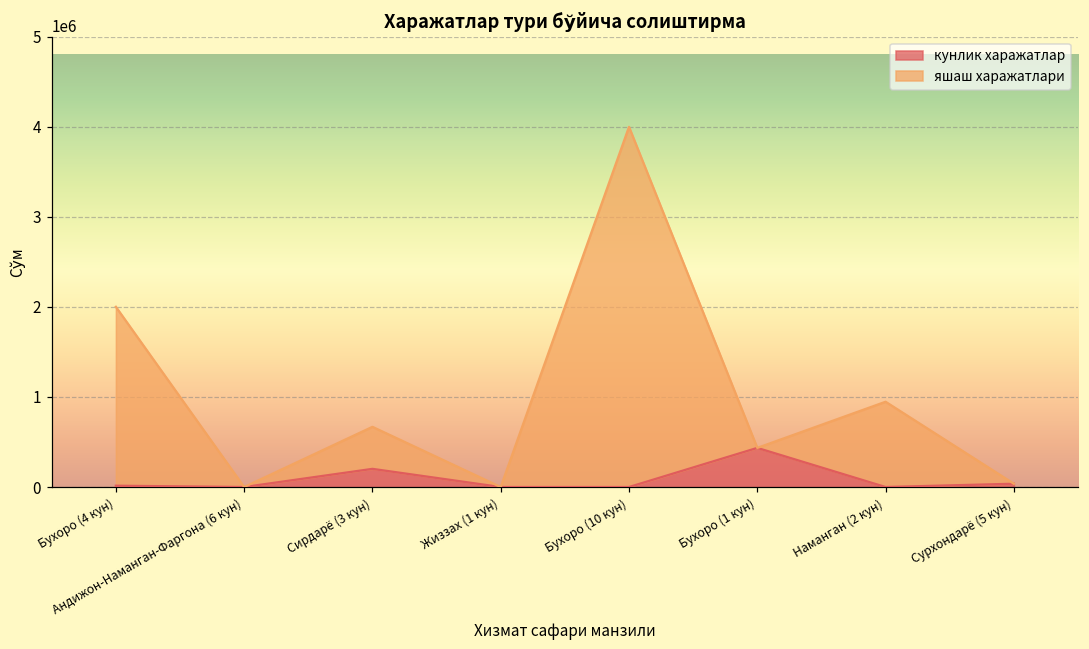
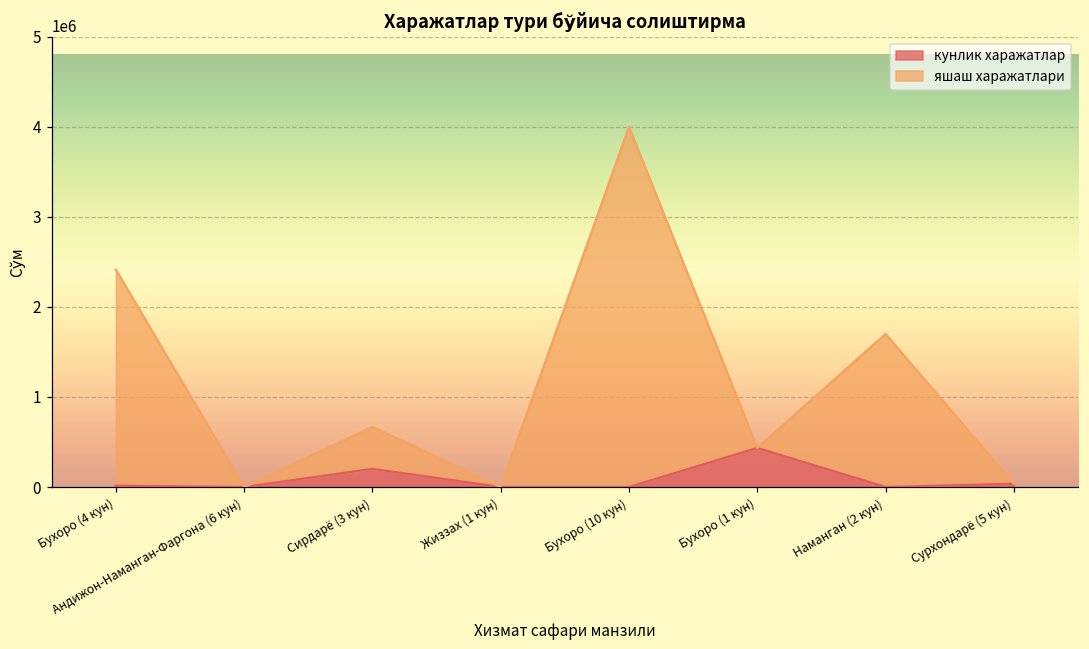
  {
    "кунлик харажатлар": {
      "Бухоро (4 кун)": 0,
      "Сирдарё (3 кун)": 200000,
      "Бухоро (10 кун)": 0,
      "Наманган (2 кун)": 0
    },
    "яшаш харажатлари": {
-     "Бухоро (4 кун)": 2000000,
+     "Бухоро (4 кун)": 2400000,
      "Сирдарё (3 кун)": 500000,
      "Бухоро (10 кун)": 4000000,
-     "Наманган (2 кун)": 900000
+     "Наманган (2 кун)": 1700000
    }
  }
